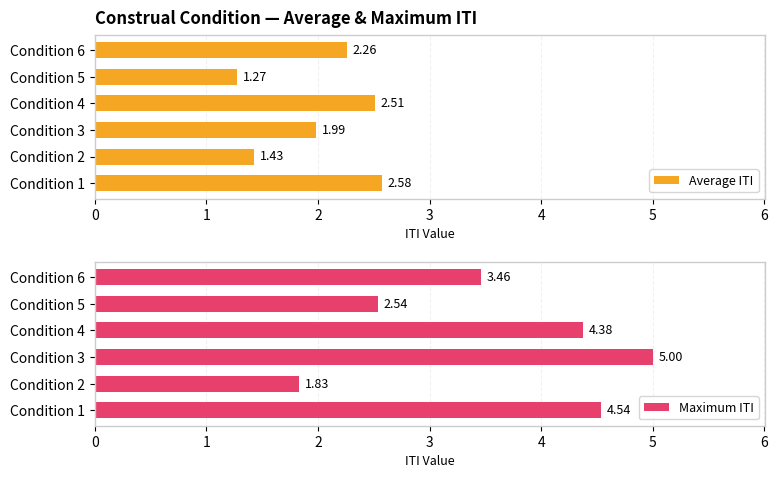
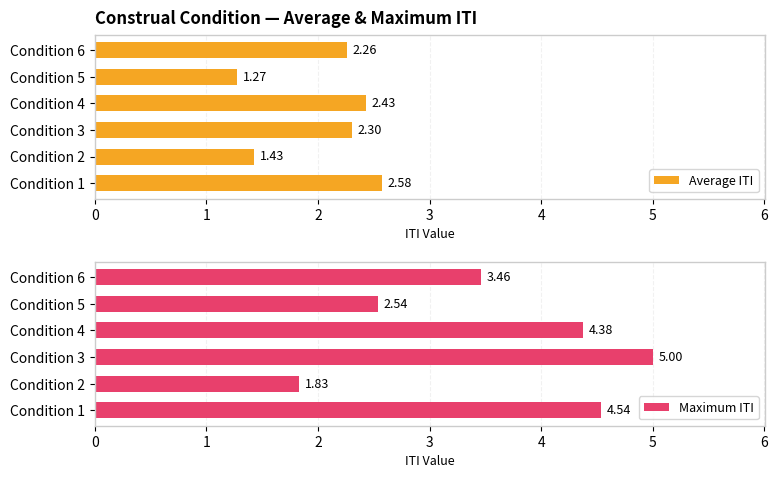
  {
    "Construal Condition — Average & Maximum ITI": {
      "Condition 6": 2.26,
      "Condition 5": 1.27,
-     "Condition 4": 2.51,
-     "Condition 3": 1.99,
+     "Condition 4": 2.43,
+     "Condition 3": 2.30,
      "Condition 2": 1.43,
      "Condition 1": 2.58
    }
  }
